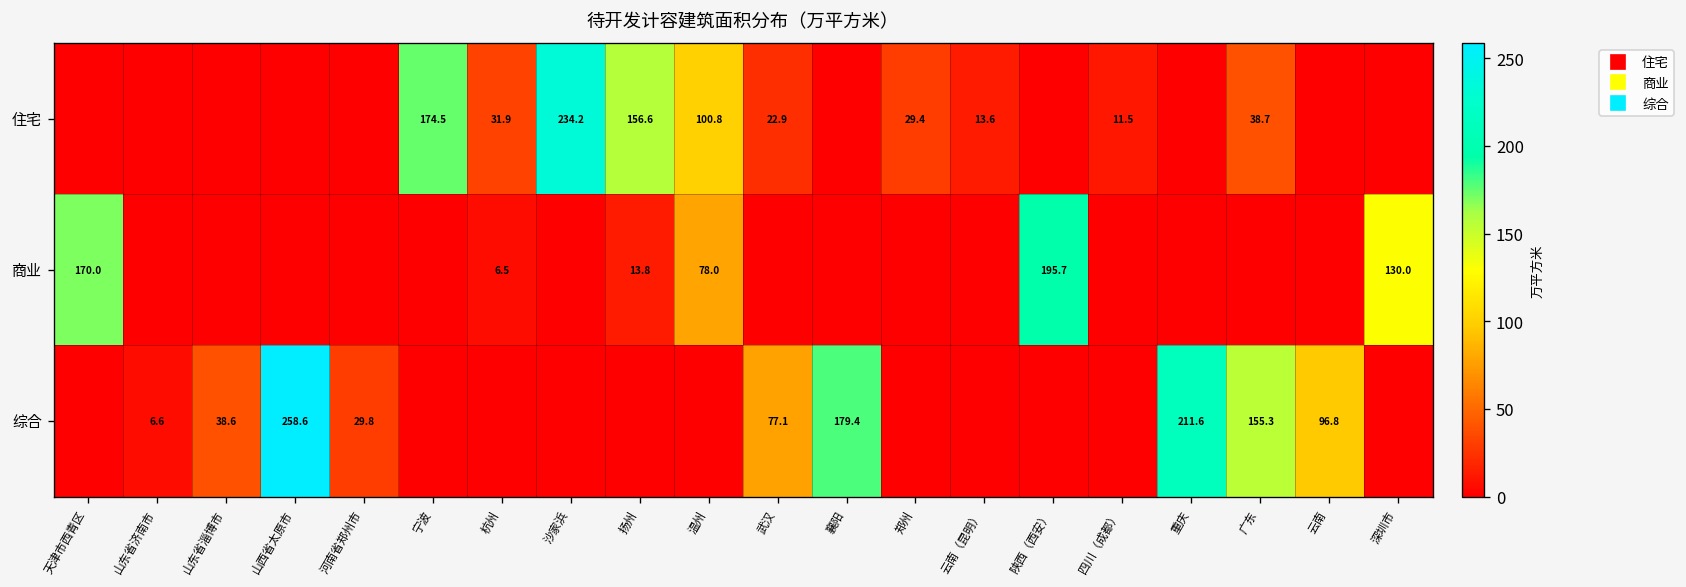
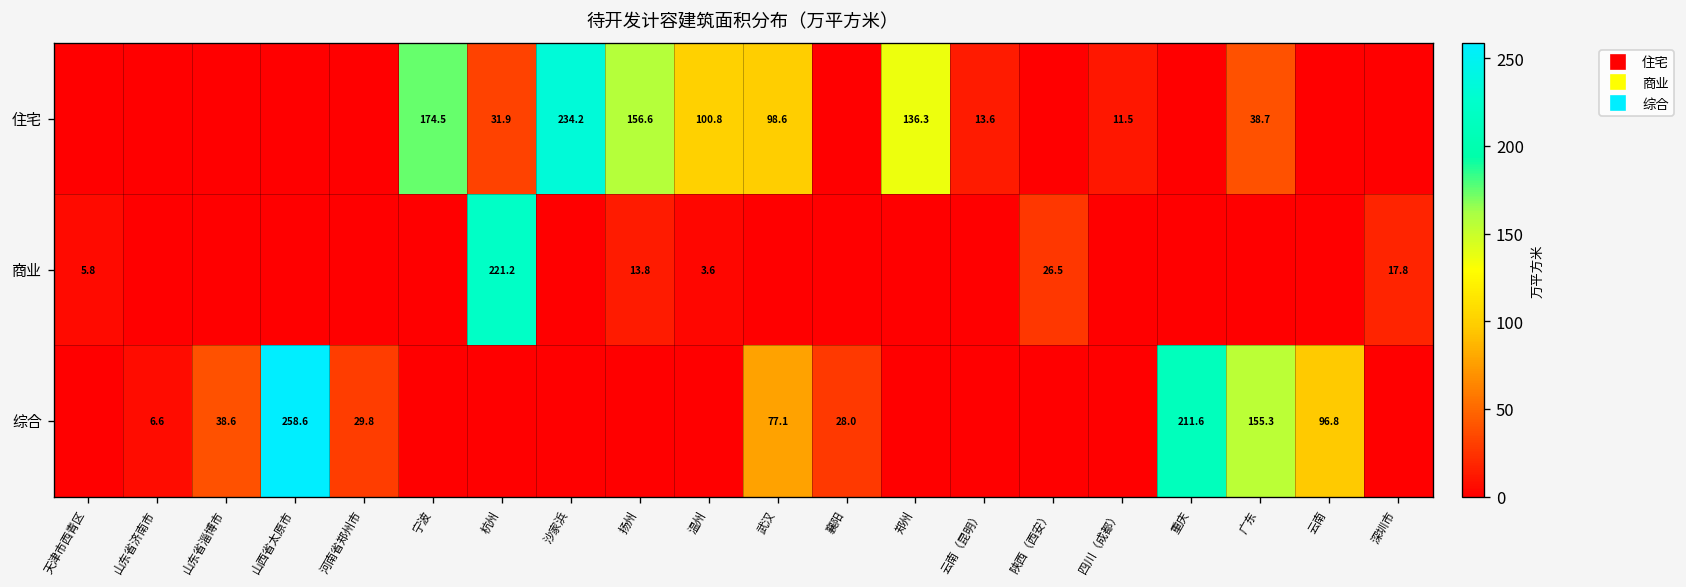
  {
    "住宅": {
      "宁波": 174.5,
      "杭州": 31.9,
      "沙家浜": 234.2,
      "扬州": 156.6,
      "温州": 100.8,
-     "武汉": 22.9,
-     "郑州": 29.4,
+     "武汉": 98.6,
+     "郑州": 136.3,
      "云南（昆明）": 13.6,
      "四川（成都）": 11.5,
      "广东": 38.7
    },
    "商业": {
-     "天津市西青区": 170.0,
-     "杭州": 6.5,
+     "天津市西青区": 5.8,
+     "杭州": 221.2,
      "扬州": 13.8,
-     "温州": 78.0,
-     "陕西（西安）": 195.7,
-     "深圳市": 130.0
+     "温州": 3.6,
+     "陕西（西安）": 26.5,
+     "深圳市": 17.8
    },
    "综合": {
      "山东省济南市": 6.6,
      "山东省淄博市": 38.6,
      "山西省太原市": 258.6,
      "河南省郑州市": 29.8,
      "武汉": 77.1,
-     "襄阳": 179.4,
+     "襄阳": 28.0,
      "重庆": 211.6,
      "广东": 155.3,
      "云南": 96.8
    }
  }
